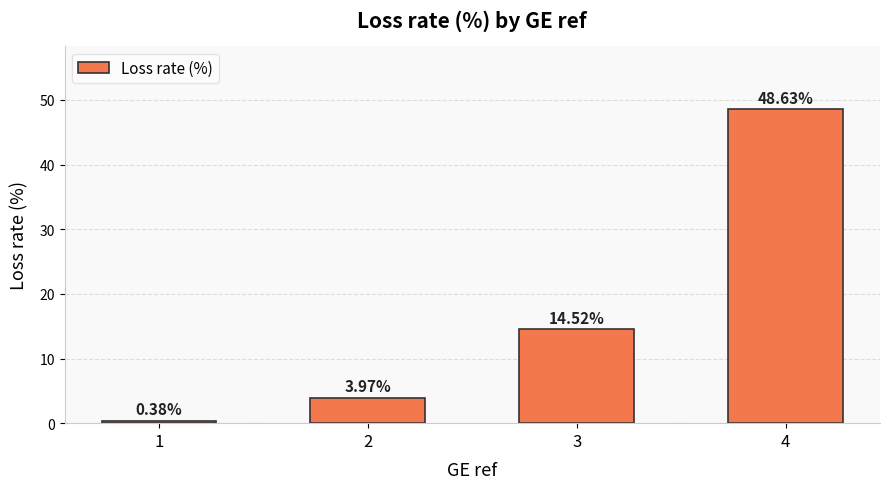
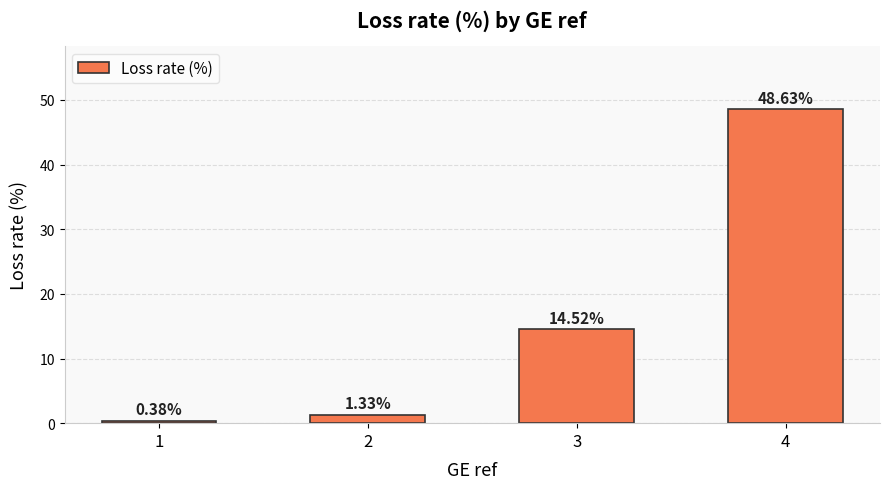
  {
    "1": "0.38%",
-   "2": "3.97%",
+   "2": "1.33%",
    "3": "14.52%",
    "4": "48.63%"
  }
